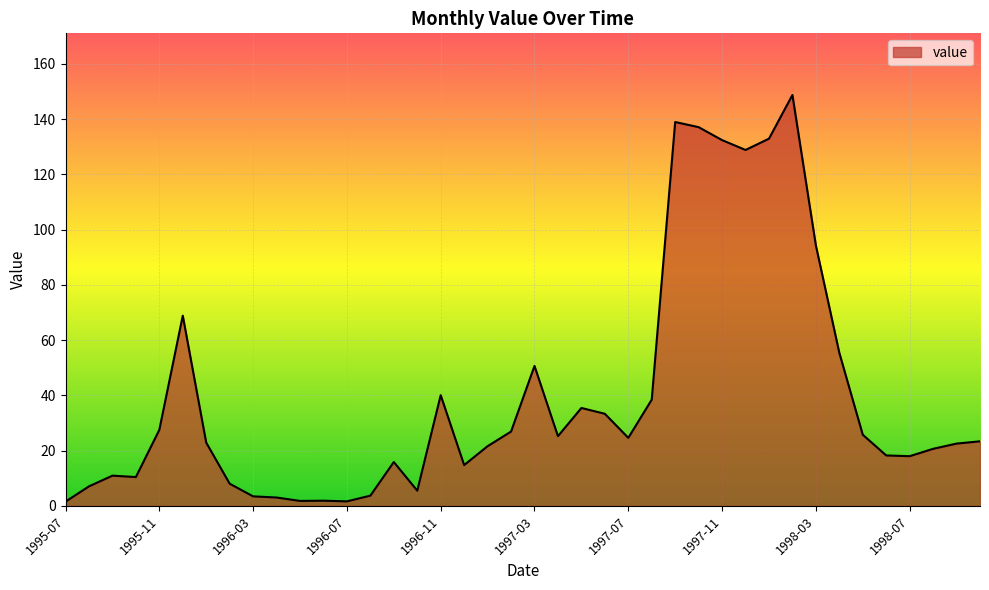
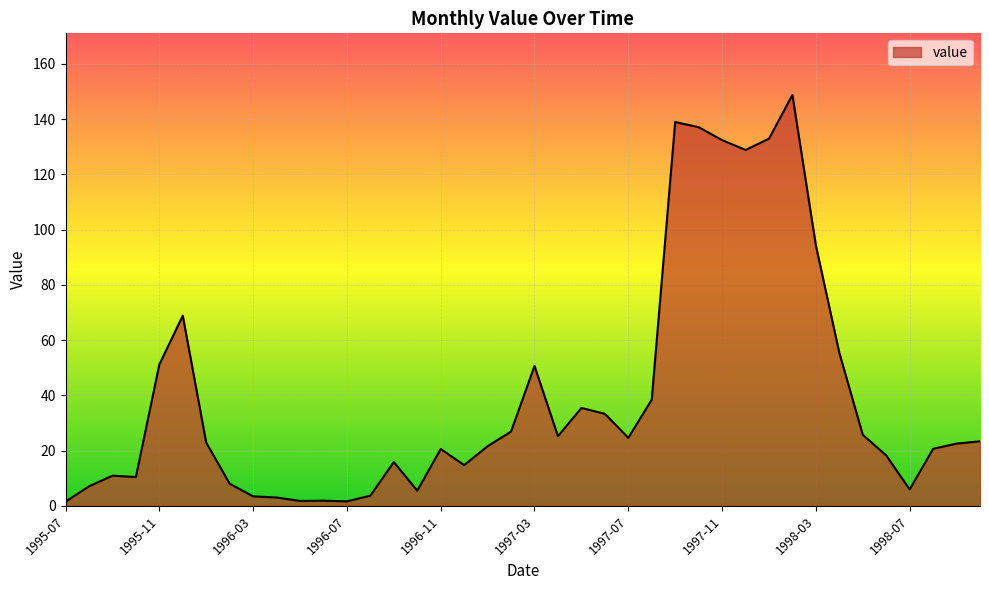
  {
    "1995-07": 2,
-   "1995-11": 28,
+   "1995-11": 51,
    "1996-03": 3,
    "1996-07": 2,
-   "1996-11": 40,
+   "1996-11": 21,
    "1997-03": 51,
    "1997-07": 25,
    "1997-11": 132,
    "1998-03": 94,
-   "1998-07": 18
+   "1998-07": 6
  }
